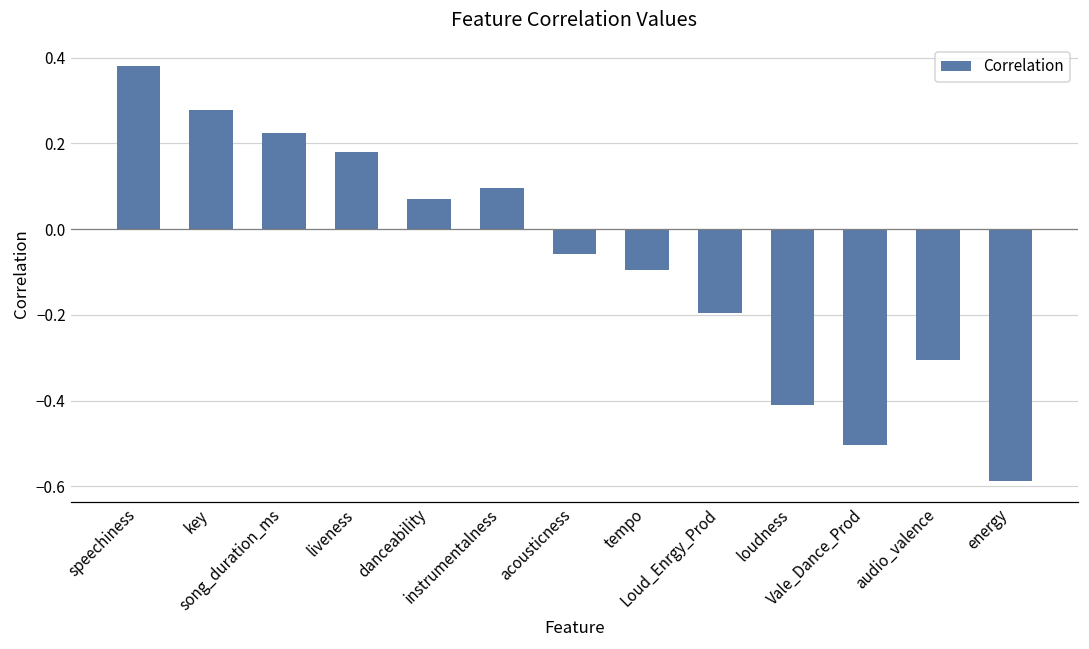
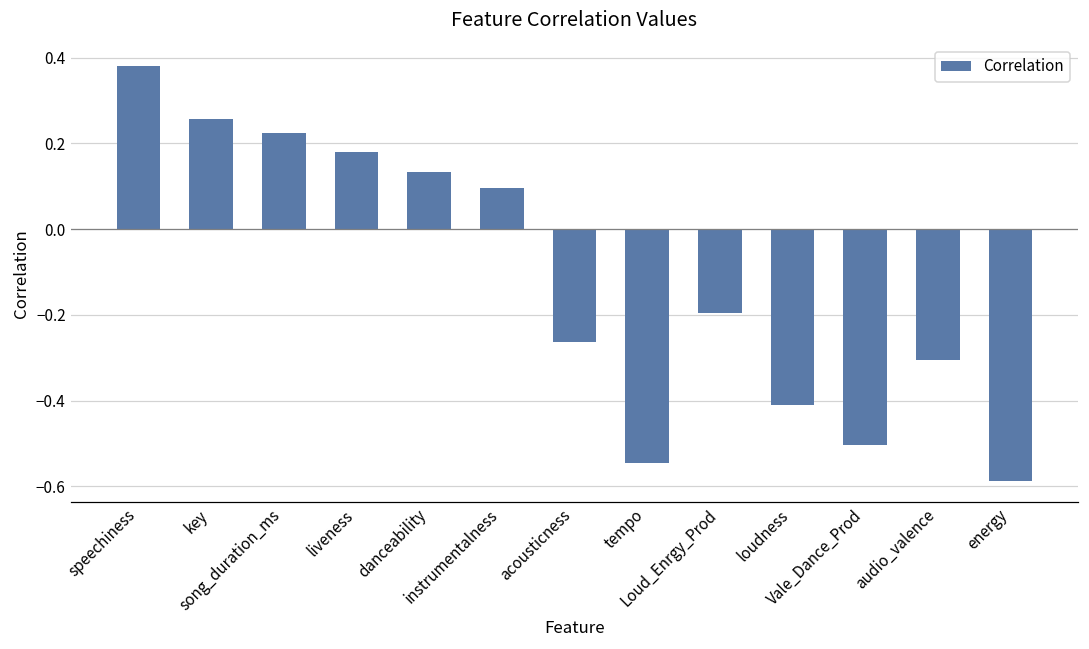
  {
    "speechiness": 0.38,
-   "key": 0.28,
+   "key": 0.26,
    "song_duration_ms": 0.23,
    "liveness": 0.18,
-   "danceability": 0.07,
+   "danceability": 0.13,
    "instrumentalness": 0.10,
-   "acousticness": -0.06,
-   "tempo": -0.10,
+   "acousticness": -0.26,
+   "tempo": -0.54,
    "Loud_Enrgy_Prod": -0.19,
    "loudness": -0.41,
    "Vale_Dance_Prod": -0.50,
    "audio_valence": -0.30,
    "energy": -0.59
  }
